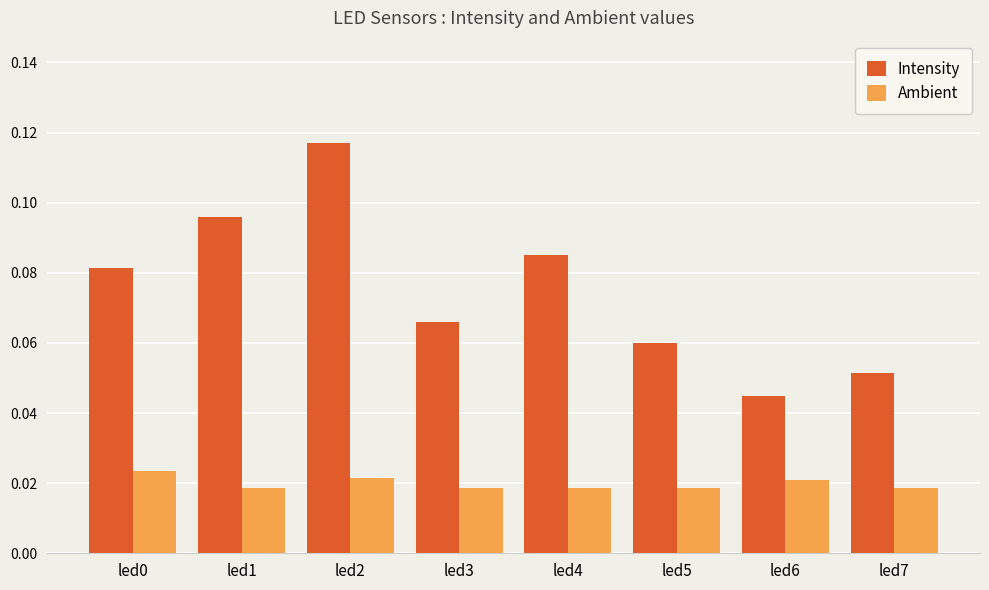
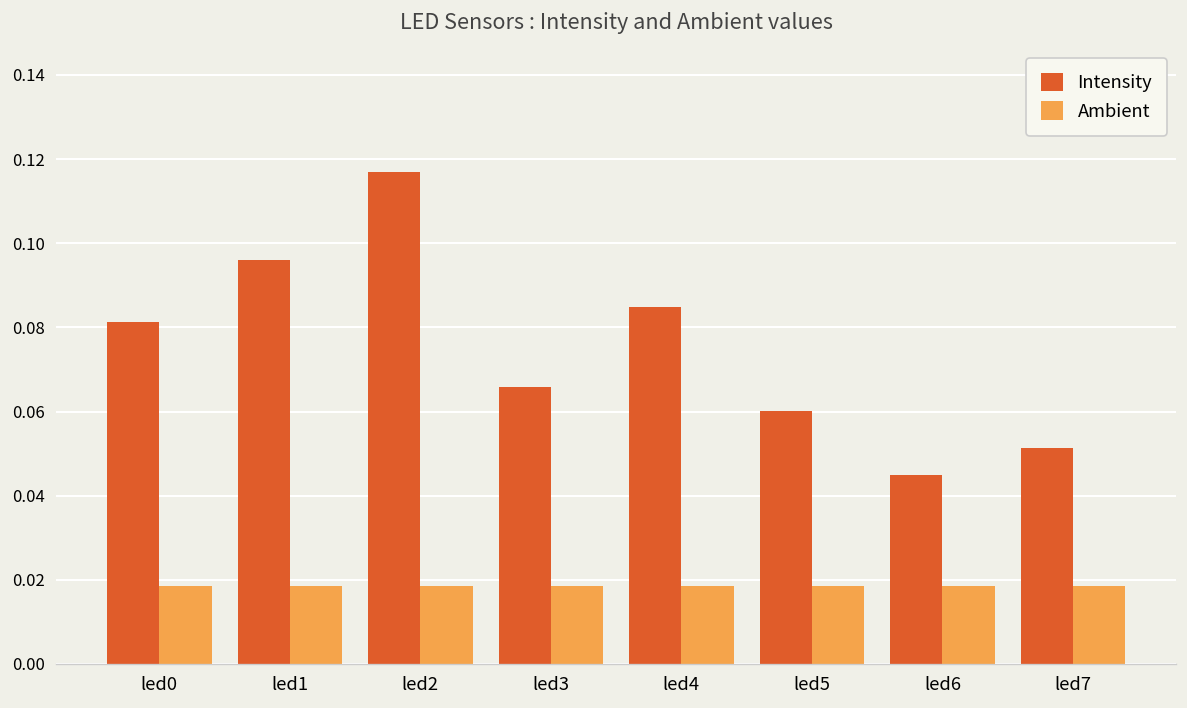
  {
    "Intensity": {
      "led0": 0.081,
      "led1": 0.096,
      "led2": 0.117,
      "led3": 0.066,
      "led4": 0.085,
      "led5": 0.060,
      "led6": 0.045,
      "led7": 0.051
    },
    "Ambient": {
-     "led0": 0.023,
+     "led0": 0.018,
      "led1": 0.019,
-     "led2": 0.021,
+     "led2": 0.019,
      "led3": 0.019,
      "led4": 0.018,
      "led5": 0.019,
-     "led6": 0.021,
+     "led6": 0.019,
      "led7": 0.019
    }
  }
